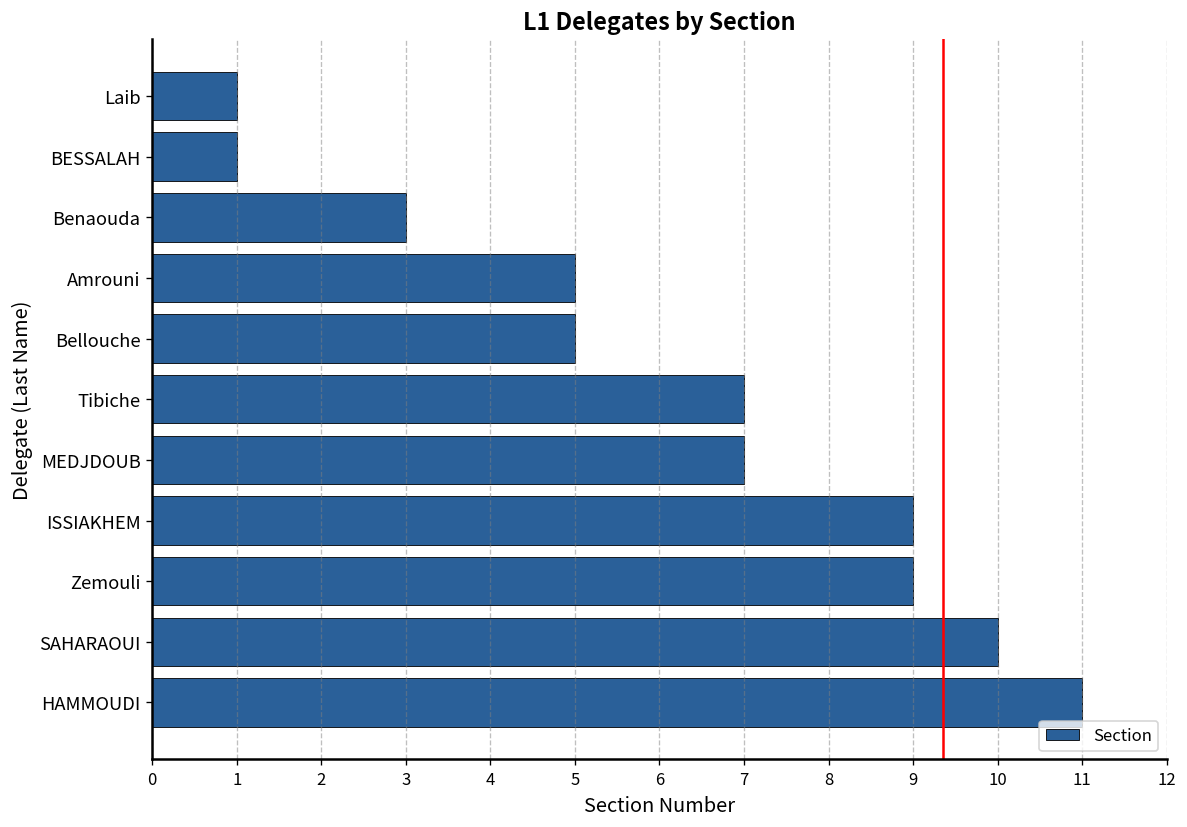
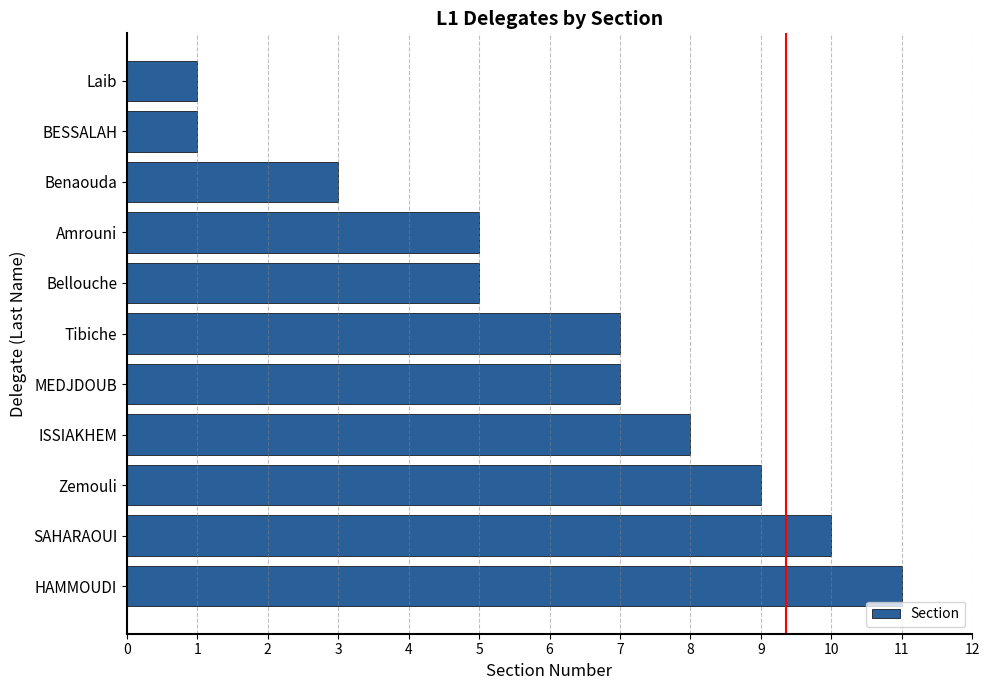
  {
    "Laib": 1,
    "BESSALAH": 1,
    "Benaouda": 3,
    "Amrouni": 5,
    "Bellouche": 5,
    "Tibiche": 7,
    "MEDJDOUB": 7,
-   "ISSIAKHEM": 9,
+   "ISSIAKHEM": 8,
    "Zemouli": 9,
    "SAHARAOUI": 10,
    "HAMMOUDI": 11
  }
